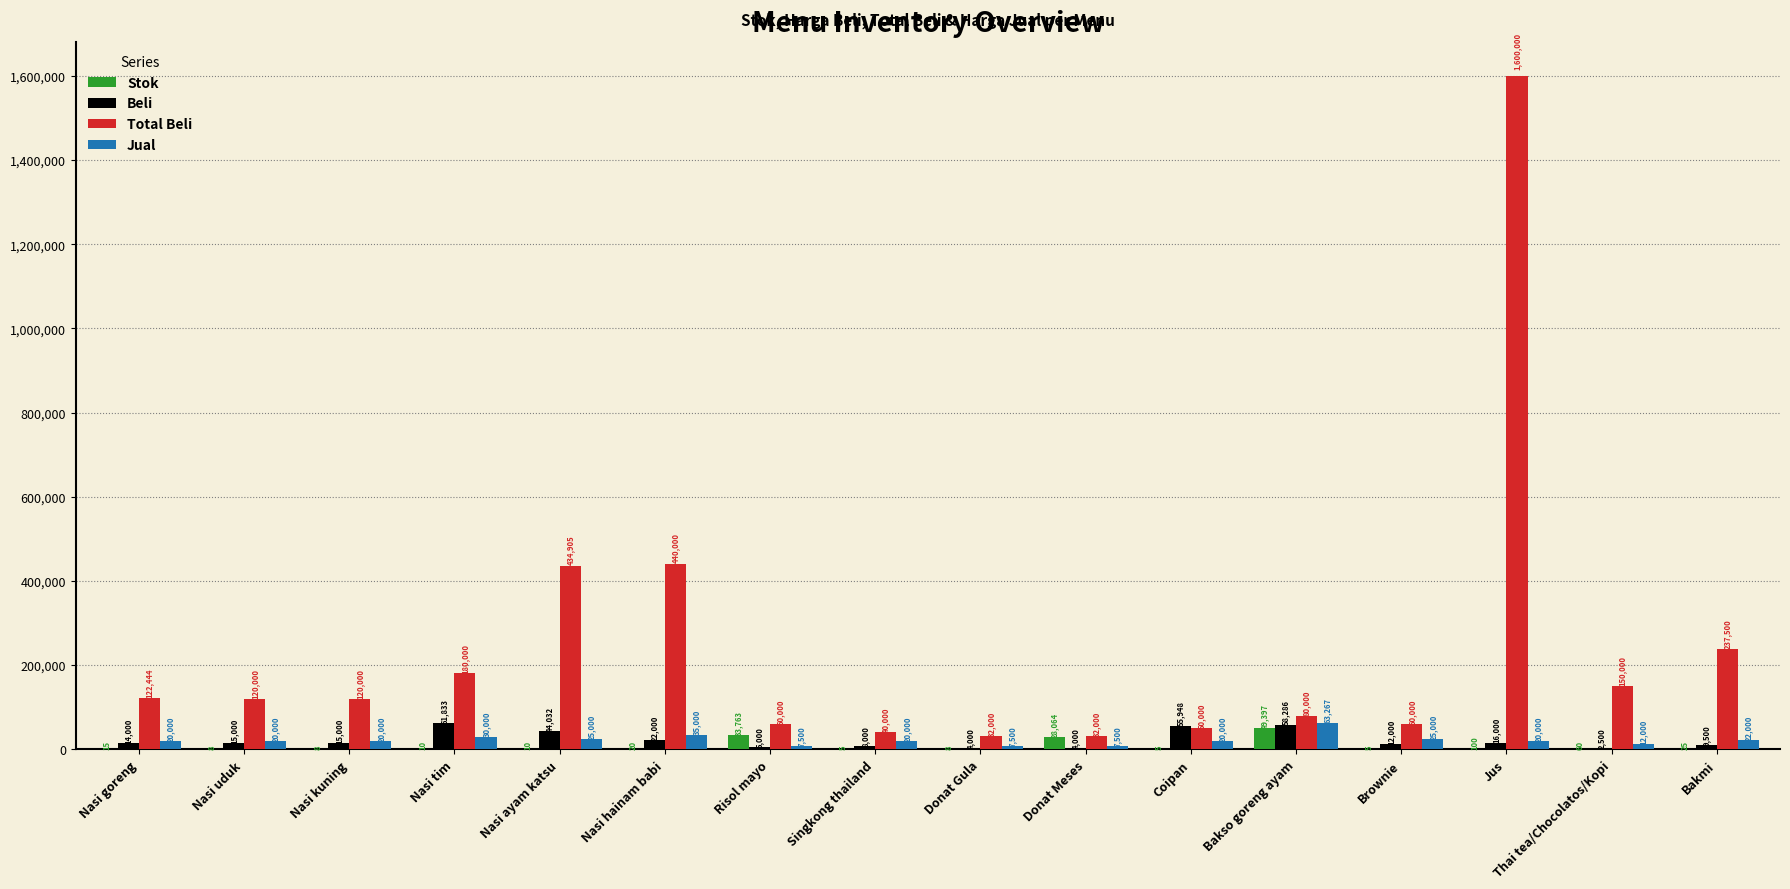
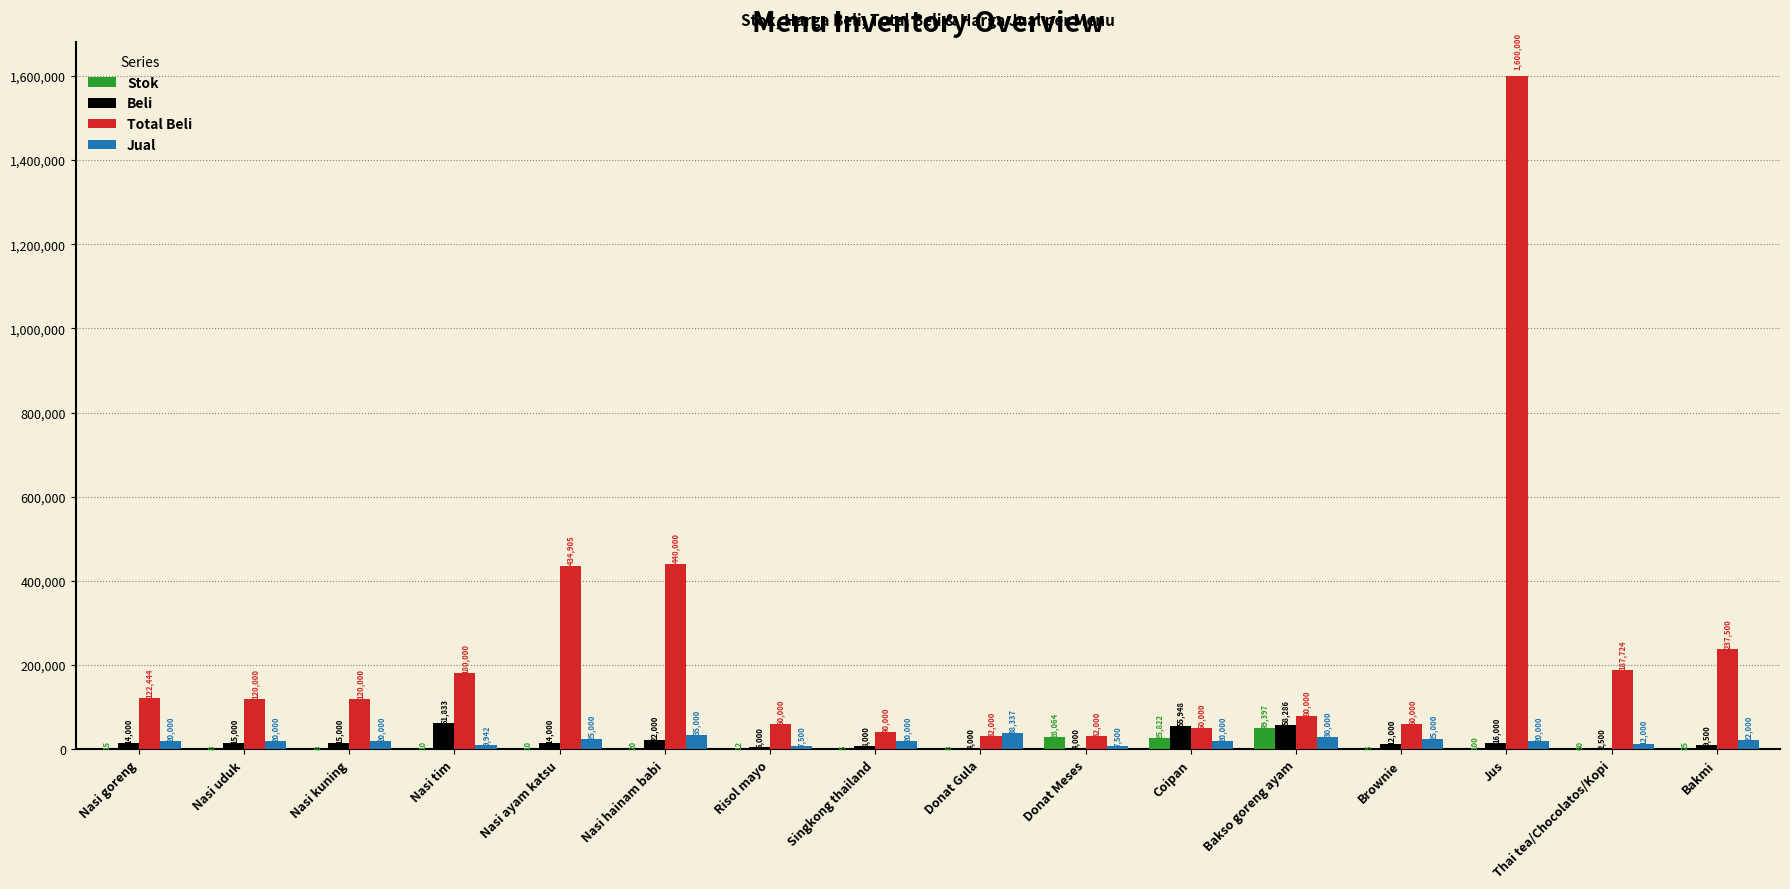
  {
    "Stok": {
      "Nasi goreng": "15",
      "Nasi uduk": "8",
      "Nasi kuning": "8",
      "Nasi tim": "10",
      "Nasi ayam katsu": "10",
      "Nasi hainam babi": "20",
-     "Risol mayo": "33,763",
+     "Risol mayo": "12",
      "Singkong thailand": "5",
      "Donat Gula": "8",
      "Donat Meses": "28,064",
-     "Coipan": "5",
+     "Coipan": "25,822",
      "Bakso goreng ayam": "49,397",
      "Brownie": "5",
      "Jus": "100",
      "Thai tea/Chocolatos/Kopi": "60",
      "Bakmi": "25"
    },
    "Beli": {
      "Nasi goreng": "14,000",
      "Nasi uduk": "15,000",
      "Nasi kuning": "15,000",
      "Nasi tim": "61,833",
-     "Nasi ayam katsu": "44,032",
+     "Nasi ayam katsu": "14,000",
      "Nasi hainam babi": "22,000",
      "Risol mayo": "5,000",
      "Singkong thailand": "8,000",
      "Donat Gula": "4,000",
      "Donat Meses": "4,000",
      "Coipan": "55,948",
      "Bakso goreng ayam": "58,286",
      "Brownie": "12,000",
      "Jus": "16,000",
      "Thai tea/Chocolatos/Kopi": "2,500",
      "Bakmi": "9,500"
    },
    "Total Beli": {
      "Nasi goreng": "122,444",
      "Nasi uduk": "120,000",
      "Nasi kuning": "120,000",
      "Nasi tim": "180,000",
      "Nasi ayam katsu": "434,905",
      "Nasi hainam babi": "440,000",
      "Risol mayo": "60,000",
      "Singkong thailand": "40,000",
      "Donat Gula": "32,000",
      "Donat Meses": "32,000",
      "Coipan": "50,000",
      "Bakso goreng ayam": "80,000",
      "Brownie": "60,000",
      "Jus": "1,600,000",
-     "Thai tea/Chocolatos/Kopi": "150,000",
+     "Thai tea/Chocolatos/Kopi": "187,724",
      "Bakmi": "237,500"
    },
    "Jual": {
      "Nasi goreng": "20,000",
      "Nasi uduk": "20,000",
      "Nasi kuning": "20,000",
-     "Nasi tim": "30,000",
+     "Nasi tim": "9,942",
      "Nasi ayam katsu": "25,000",
      "Nasi hainam babi": "35,000",
      "Risol mayo": "7,500",
      "Singkong thailand": "20,000",
-     "Donat Gula": "7,500",
+     "Donat Gula": "38,337",
      "Donat Meses": "7,500",
      "Coipan": "20,000",
-     "Bakso goreng ayam": "63,267",
+     "Bakso goreng ayam": "30,000",
      "Brownie": "25,000",
      "Jus": "20,000",
      "Thai tea/Chocolatos/Kopi": "12,000",
      "Bakmi": "22,000"
    }
  }
